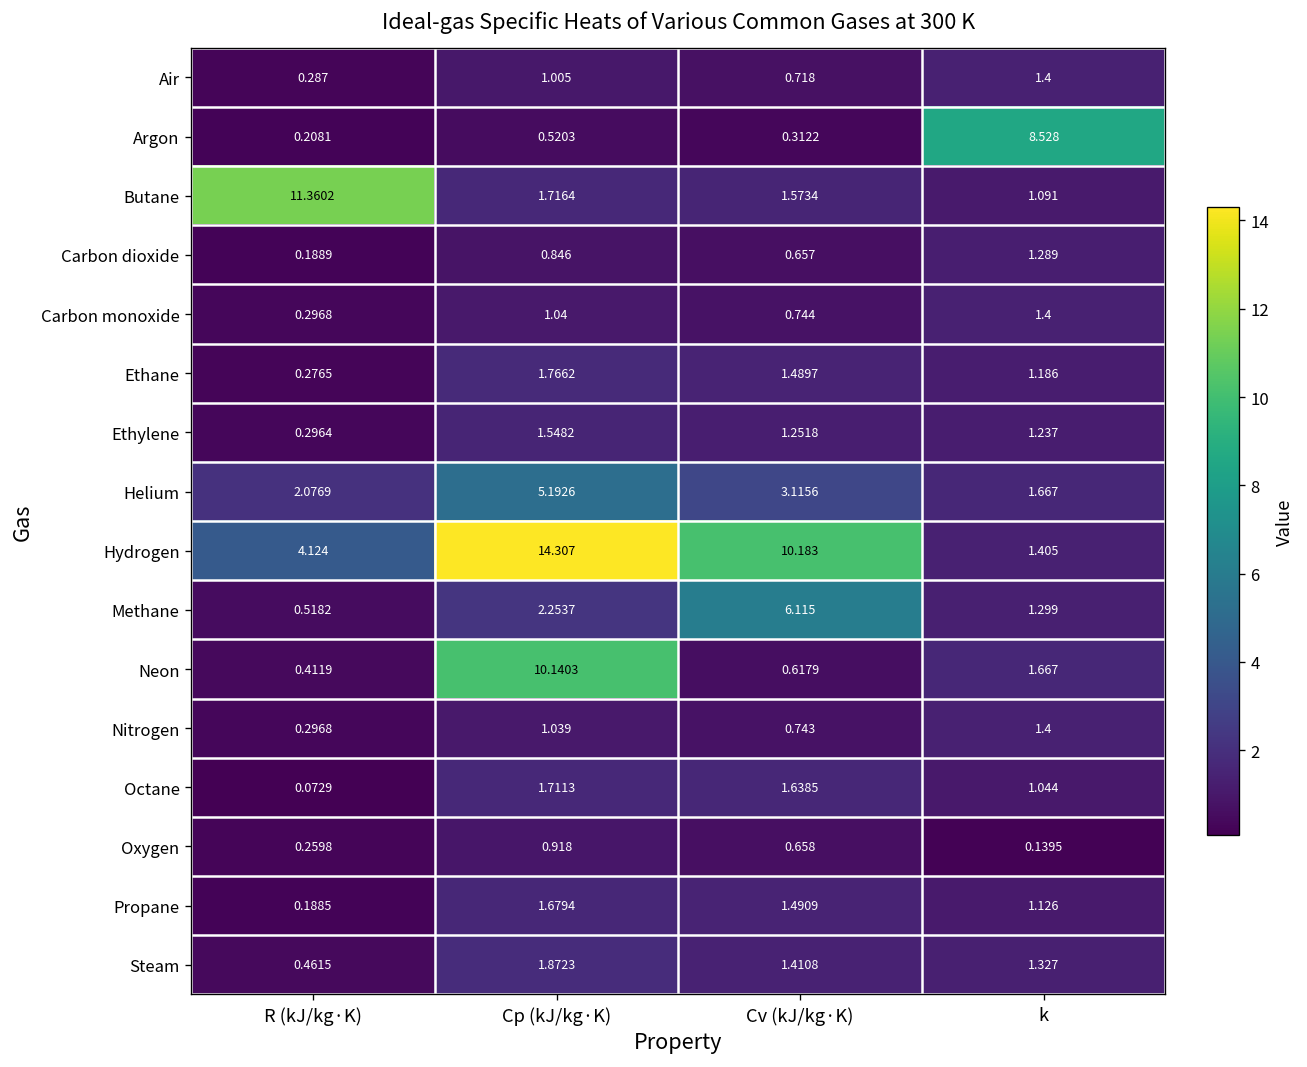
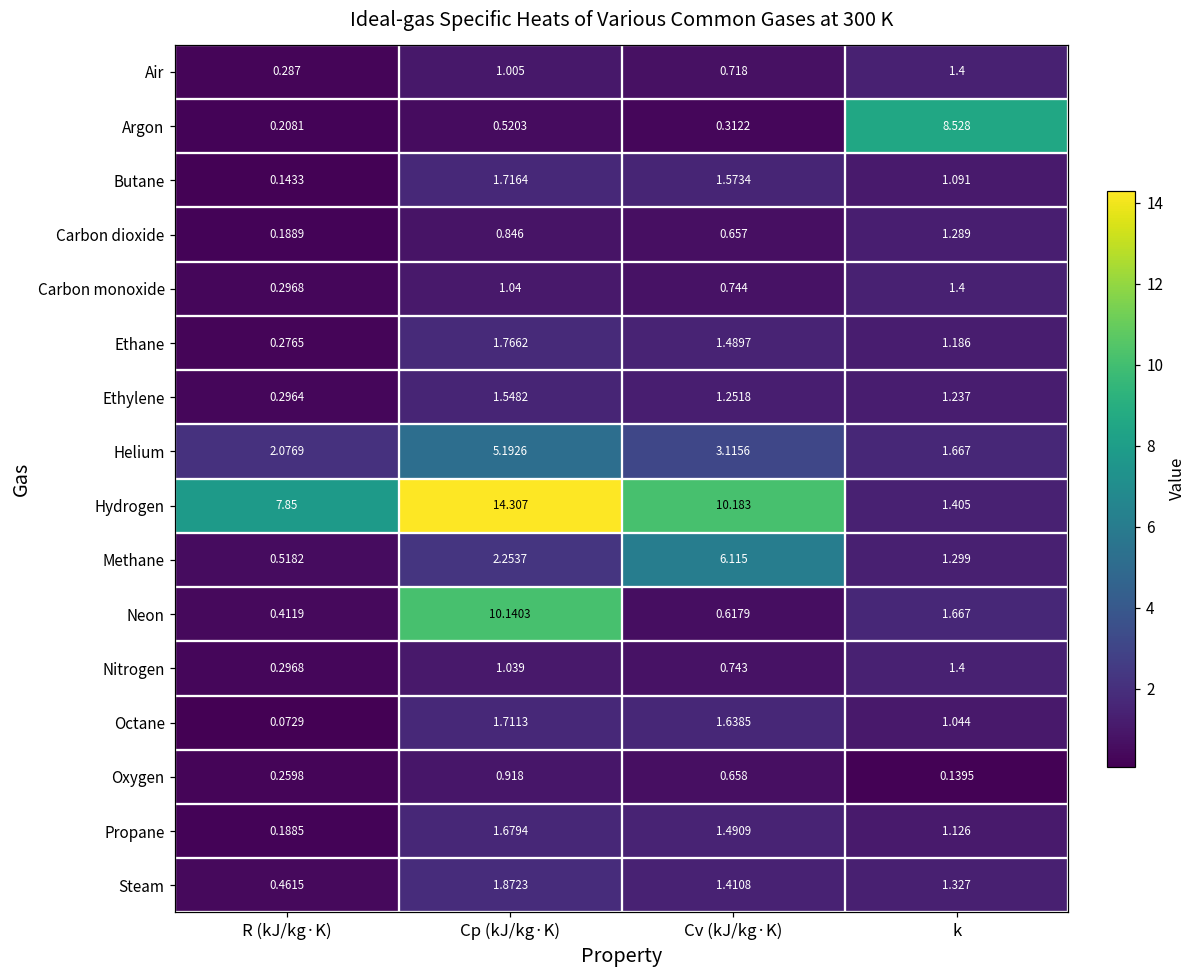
  {
    "Air": {
      "R (kJ/kg·K)": 0.287,
      "Cp (kJ/kg·K)": 1.005,
      "Cv (kJ/kg·K)": 0.718,
      "k": 1.4
    },
    "Argon": {
      "R (kJ/kg·K)": 0.2081,
      "Cp (kJ/kg·K)": 0.5203,
      "Cv (kJ/kg·K)": 0.3122,
      "k": 8.528
    },
    "Butane": {
-     "R (kJ/kg·K)": 11.3602,
+     "R (kJ/kg·K)": 0.1433,
      "Cp (kJ/kg·K)": 1.7164,
      "Cv (kJ/kg·K)": 1.5734,
      "k": 1.091
    },
    "Carbon dioxide": {
      "R (kJ/kg·K)": 0.1889,
      "Cp (kJ/kg·K)": 0.846,
      "Cv (kJ/kg·K)": 0.657,
      "k": 1.289
    },
    "Carbon monoxide": {
      "R (kJ/kg·K)": 0.2968,
      "Cp (kJ/kg·K)": 1.04,
      "Cv (kJ/kg·K)": 0.744,
      "k": 1.4
    },
    "Ethane": {
      "R (kJ/kg·K)": 0.2765,
      "Cp (kJ/kg·K)": 1.7662,
      "Cv (kJ/kg·K)": 1.4897,
      "k": 1.186
    },
    "Ethylene": {
      "R (kJ/kg·K)": 0.2964,
      "Cp (kJ/kg·K)": 1.5482,
      "Cv (kJ/kg·K)": 1.2518,
      "k": 1.237
    },
    "Helium": {
      "R (kJ/kg·K)": 2.0769,
      "Cp (kJ/kg·K)": 5.1926,
      "Cv (kJ/kg·K)": 3.1156,
      "k": 1.667
    },
    "Hydrogen": {
-     "R (kJ/kg·K)": 4.124,
+     "R (kJ/kg·K)": 7.85,
      "Cp (kJ/kg·K)": 14.307,
      "Cv (kJ/kg·K)": 10.183,
      "k": 1.405
    },
    "Methane": {
      "R (kJ/kg·K)": 0.5182,
      "Cp (kJ/kg·K)": 2.2537,
      "Cv (kJ/kg·K)": 6.115,
      "k": 1.299
    },
    "Neon": {
      "R (kJ/kg·K)": 0.4119,
      "Cp (kJ/kg·K)": 10.1403,
      "Cv (kJ/kg·K)": 0.6179,
      "k": 1.667
    },
    "Nitrogen": {
      "R (kJ/kg·K)": 0.2968,
      "Cp (kJ/kg·K)": 1.039,
      "Cv (kJ/kg·K)": 0.743,
      "k": 1.4
    },
    "Octane": {
      "R (kJ/kg·K)": 0.0729,
      "Cp (kJ/kg·K)": 1.7113,
      "Cv (kJ/kg·K)": 1.6385,
      "k": 1.044
    },
    "Oxygen": {
      "R (kJ/kg·K)": 0.2598,
      "Cp (kJ/kg·K)": 0.918,
      "Cv (kJ/kg·K)": 0.658,
      "k": 0.1395
    },
    "Propane": {
      "R (kJ/kg·K)": 0.1885,
      "Cp (kJ/kg·K)": 1.6794,
      "Cv (kJ/kg·K)": 1.4909,
      "k": 1.126
    },
    "Steam": {
      "R (kJ/kg·K)": 0.4615,
      "Cp (kJ/kg·K)": 1.8723,
      "Cv (kJ/kg·K)": 1.4108,
      "k": 1.327
    }
  }
